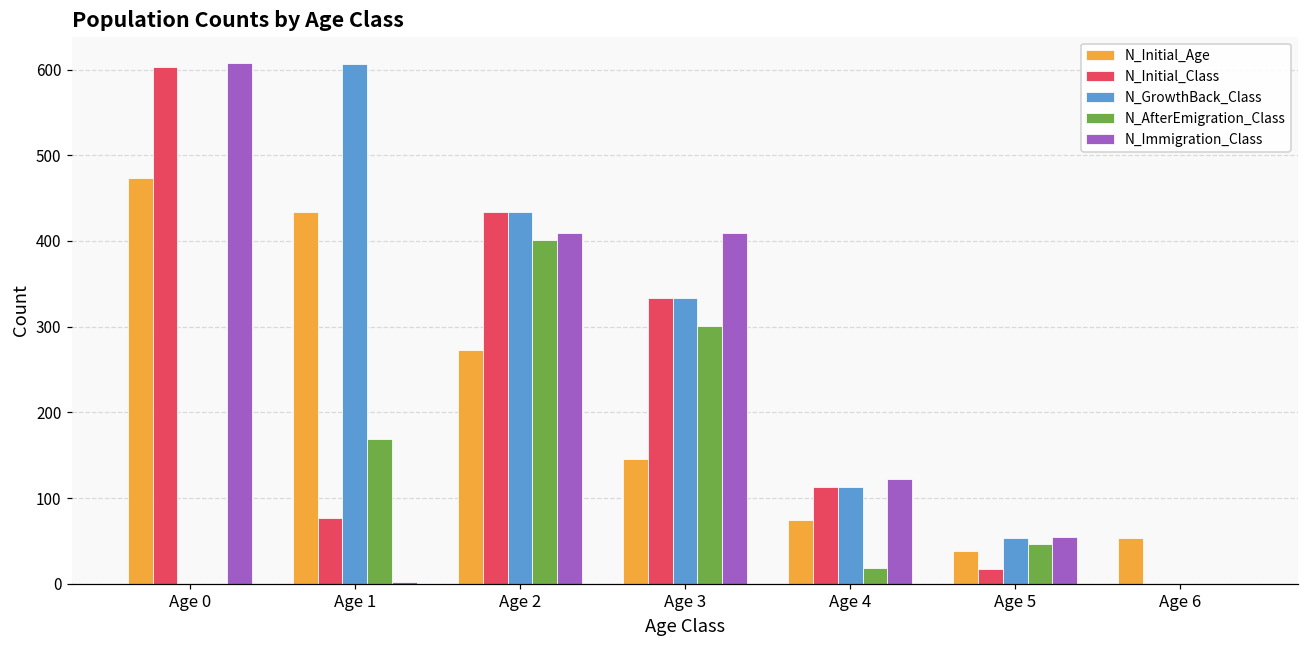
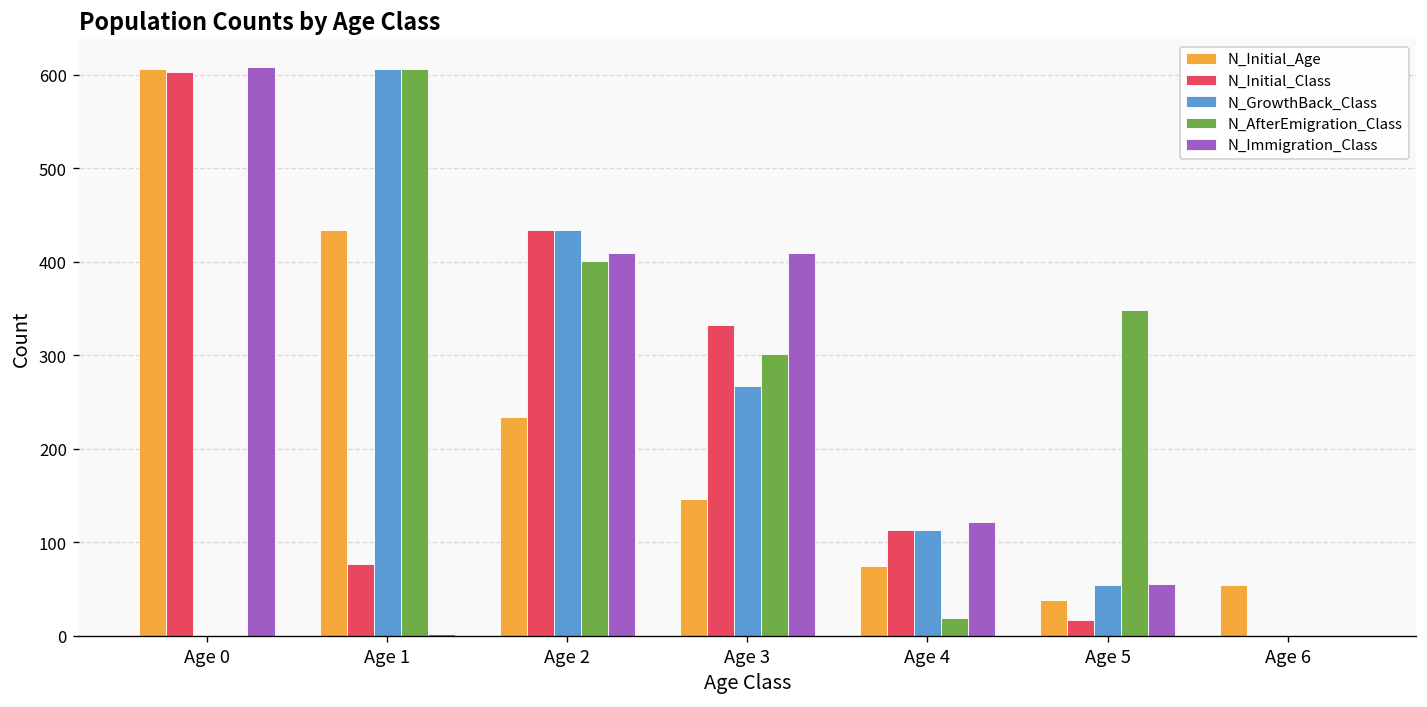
  {
    "N_Initial_Age": {
-     "Age 0": 470,
+     "Age 0": 610,
      "Age 1": 430,
-     "Age 2": 270,
+     "Age 2": 230,
      "Age 3": 150,
      "Age 4": 80,
      "Age 5": 40,
      "Age 6": 50
    },
    "N_Initial_Class": {
      "Age 0": 600,
      "Age 1": 80,
      "Age 2": 430,
      "Age 3": 330,
      "Age 4": 110,
      "Age 5": 20,
      "Age 6": 0
    },
    "N_GrowthBack_Class": {
      "Age 0": 0,
      "Age 1": 610,
      "Age 2": 430,
-     "Age 3": 330,
+     "Age 3": 270,
      "Age 4": 110,
      "Age 5": 50,
      "Age 6": 0
    },
    "N_AfterEmigration_Class": {
      "Age 0": 0,
-     "Age 1": 170,
+     "Age 1": 610,
      "Age 2": 400,
      "Age 3": 300,
      "Age 4": 20,
-     "Age 5": 50,
+     "Age 5": 350,
      "Age 6": 0
    },
    "N_Immigration_Class": {
      "Age 0": 610,
      "Age 2": 410,
      "Age 3": 410,
      "Age 4": 120,
      "Age 5": 60,
      "Age 6": 0
    }
  }
